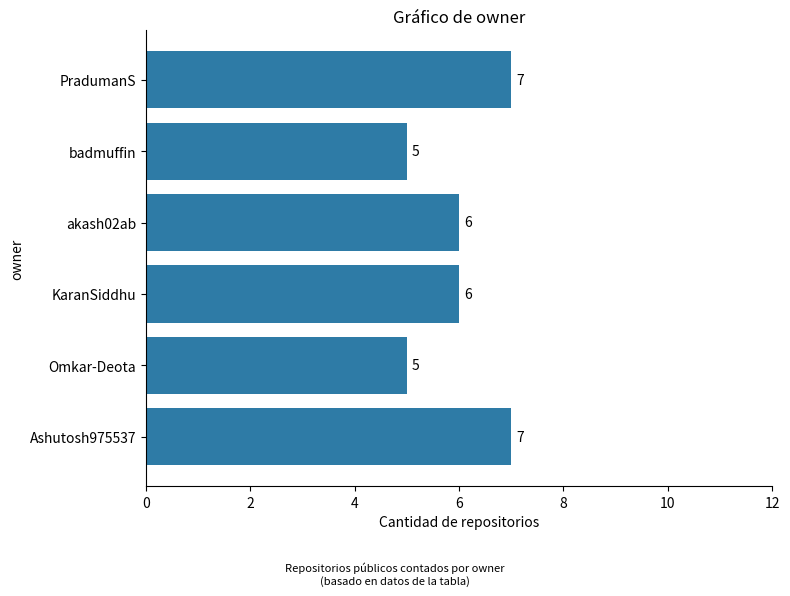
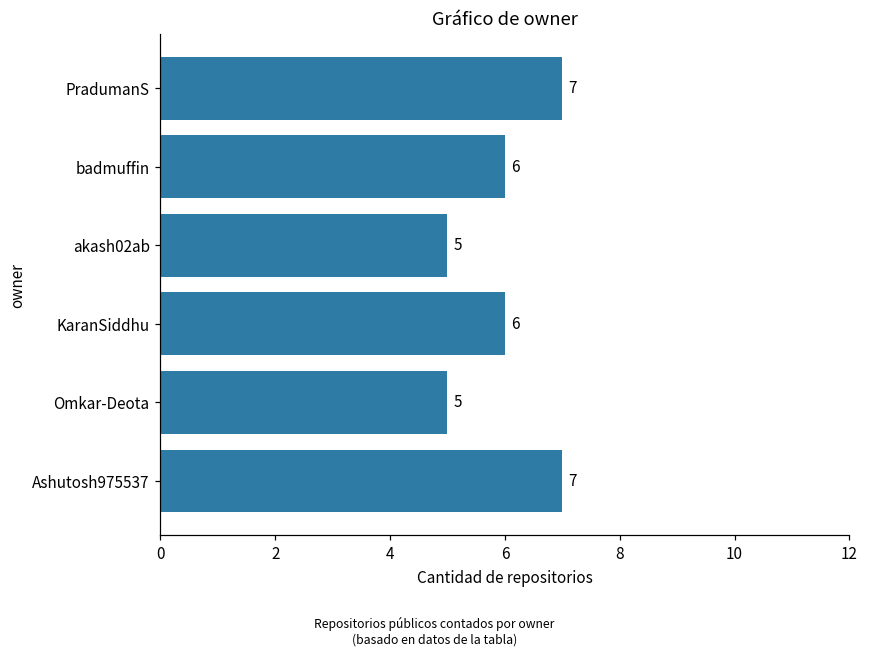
  {
    "PradumanS": 7,
-   "badmuffin": 5,
-   "akash02ab": 6,
+   "badmuffin": 6,
+   "akash02ab": 5,
    "KaranSiddhu": 6,
    "Omkar-Deota": 5,
    "Ashutosh975537": 7
  }
